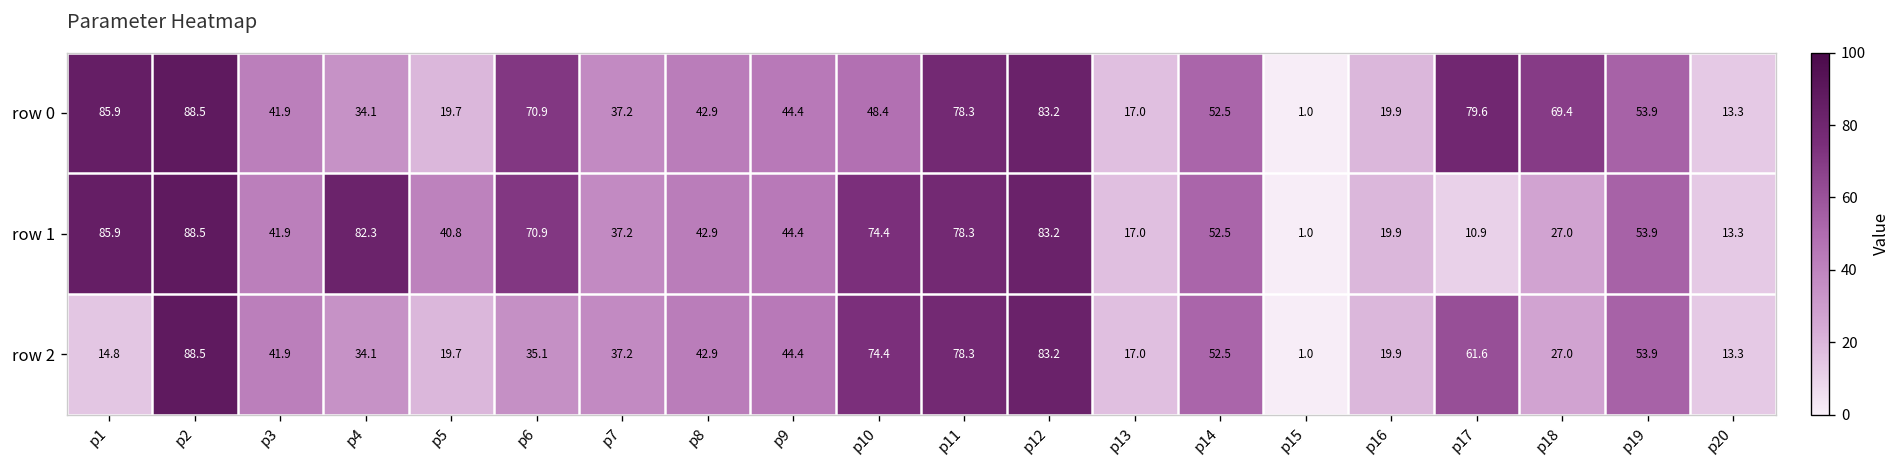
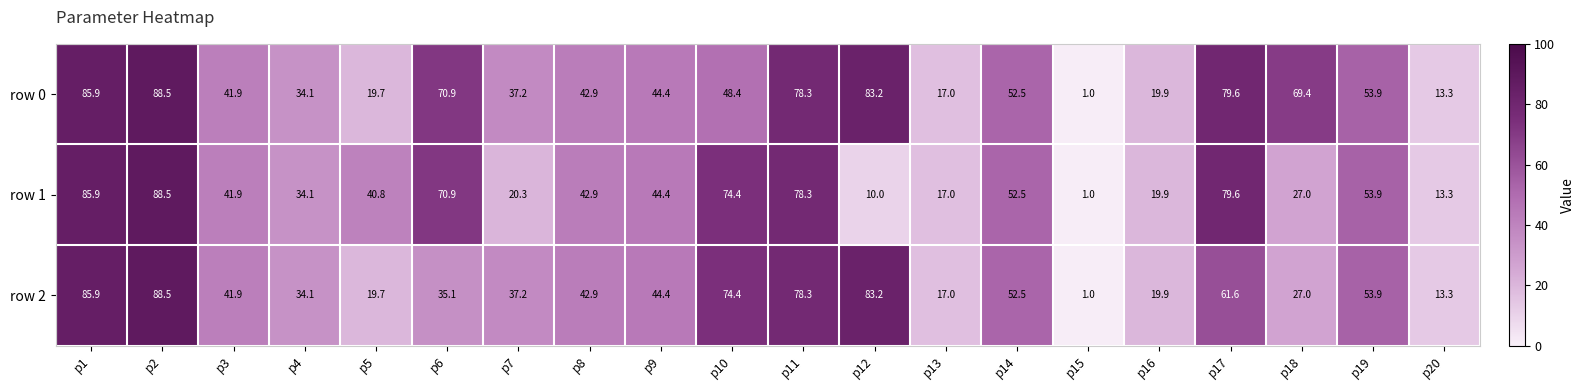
  {
    "row 0": {
      "p1": 85.9,
      "p2": 88.5,
      "p3": 41.9,
      "p4": 34.1,
      "p5": 19.7,
      "p6": 70.9,
      "p7": 37.2,
      "p8": 42.9,
      "p9": 44.4,
      "p10": 48.4,
      "p11": 78.3,
      "p12": 83.2,
      "p13": 17.0,
      "p14": 52.5,
      "p15": 1.0,
      "p16": 19.9,
      "p17": 79.6,
      "p18": 69.4,
      "p19": 53.9,
      "p20": 13.3
    },
    "row 1": {
      "p1": 85.9,
      "p2": 88.5,
      "p3": 41.9,
-     "p4": 82.3,
+     "p4": 34.1,
      "p5": 40.8,
      "p6": 70.9,
-     "p7": 37.2,
+     "p7": 20.3,
      "p8": 42.9,
      "p9": 44.4,
      "p10": 74.4,
      "p11": 78.3,
-     "p12": 83.2,
+     "p12": 10.0,
      "p13": 17.0,
      "p14": 52.5,
      "p15": 1.0,
      "p16": 19.9,
-     "p17": 10.9,
+     "p17": 79.6,
      "p18": 27.0,
      "p19": 53.9,
      "p20": 13.3
    },
    "row 2": {
-     "p1": 14.8,
+     "p1": 85.9,
      "p2": 88.5,
      "p3": 41.9,
      "p4": 34.1,
      "p5": 19.7,
      "p6": 35.1,
      "p7": 37.2,
      "p8": 42.9,
      "p9": 44.4,
      "p10": 74.4,
      "p11": 78.3,
      "p12": 83.2,
      "p13": 17.0,
      "p14": 52.5,
      "p15": 1.0,
      "p16": 19.9,
      "p17": 61.6,
      "p18": 27.0,
      "p19": 53.9,
      "p20": 13.3
    }
  }
